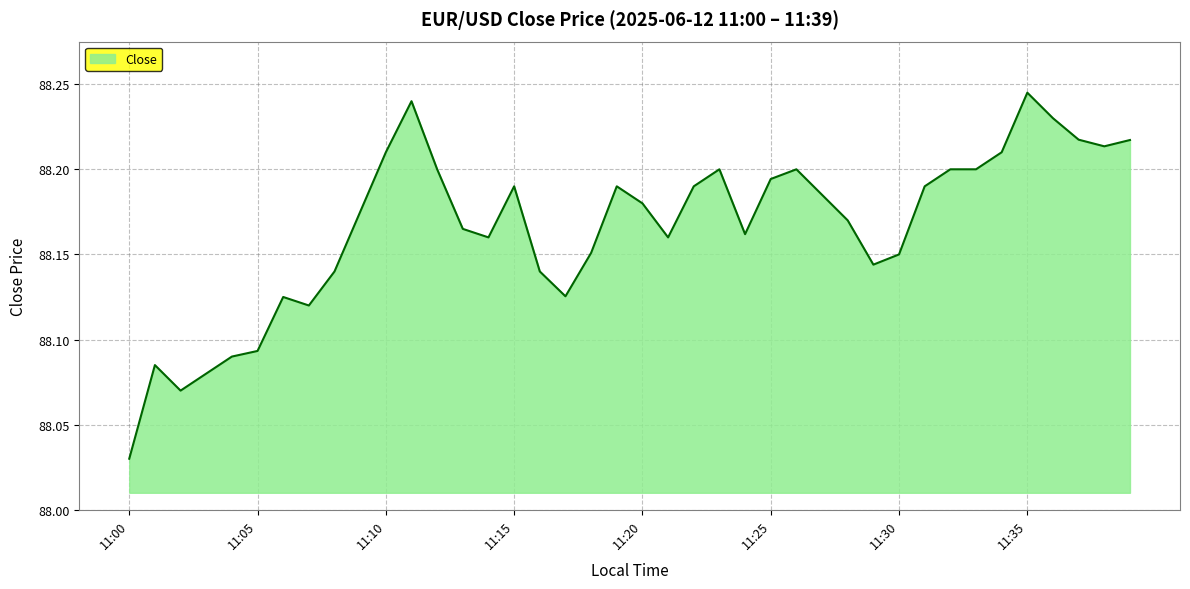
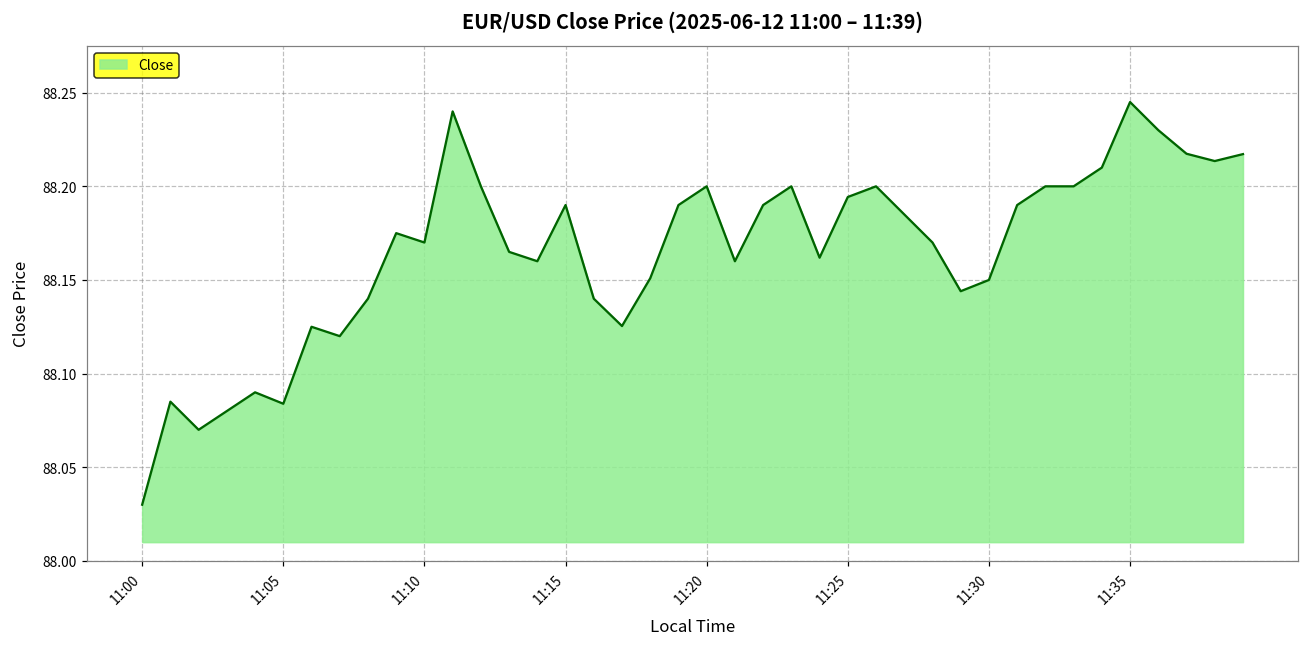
  {
    "11:00": 88.030,
-   "11:05": 88.093,
-   "11:10": 88.21,
+   "11:05": 88.084,
+   "11:10": 88.17,
    "11:15": 88.190,
-   "11:20": 88.18,
+   "11:20": 88.20,
    "11:25": 88.194,
    "11:30": 88.150,
    "11:35": 88.245
  }
